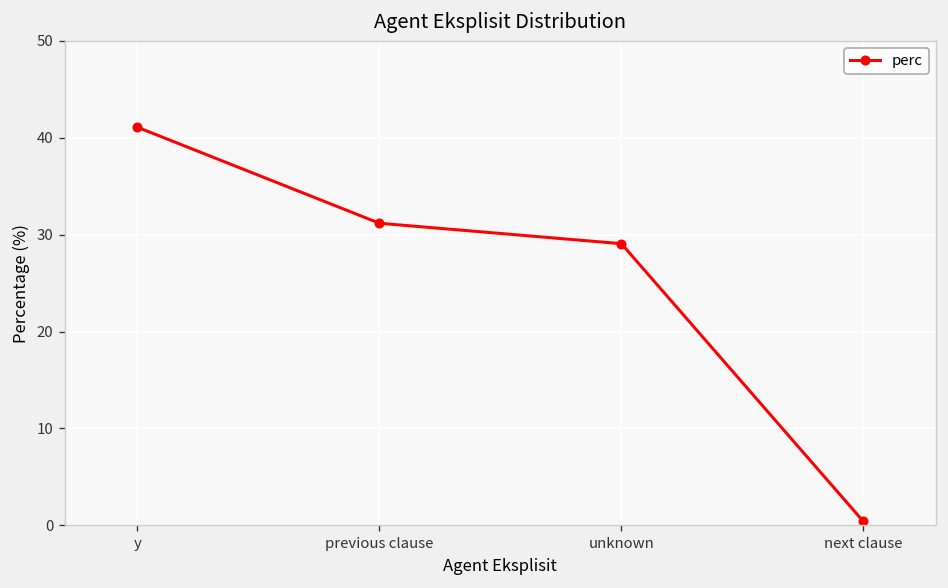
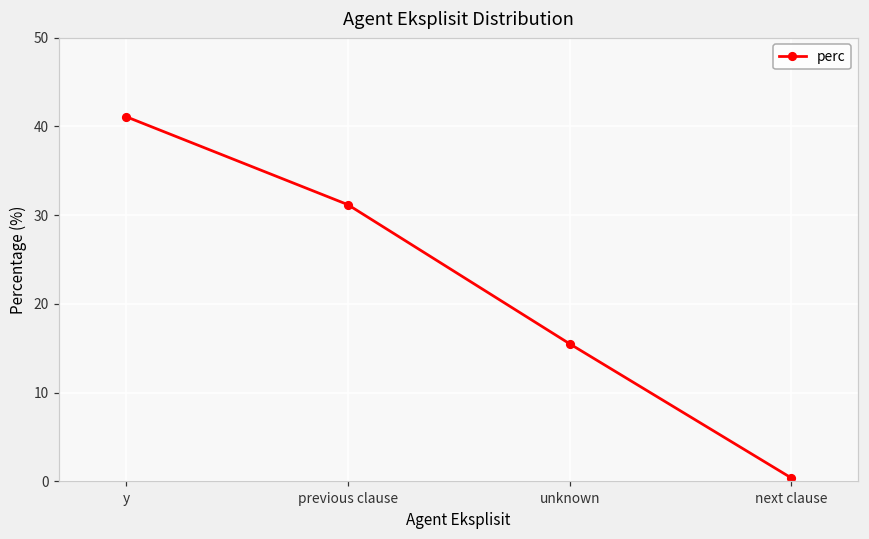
  {
    "y": 41,
    "previous clause": 31,
-   "unknown": 29,
+   "unknown": 16,
    "next clause": 0
  }
